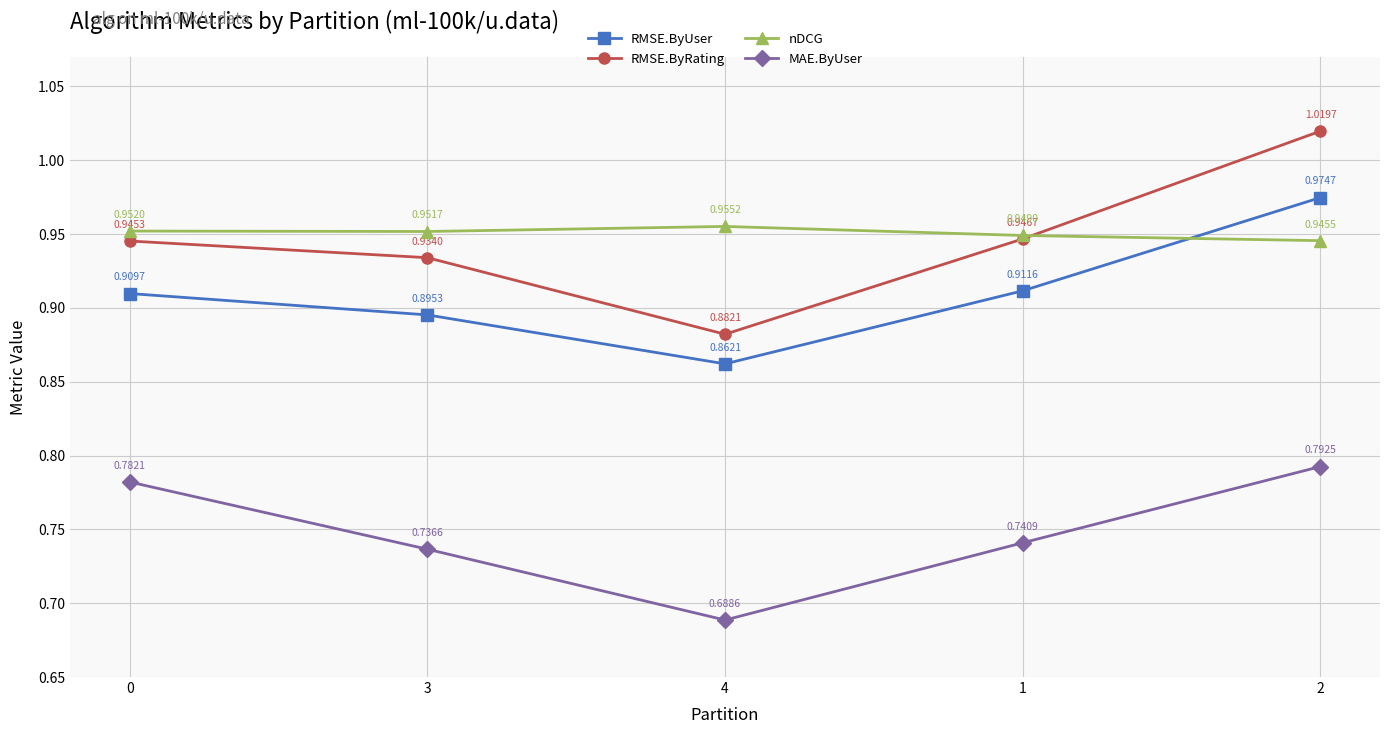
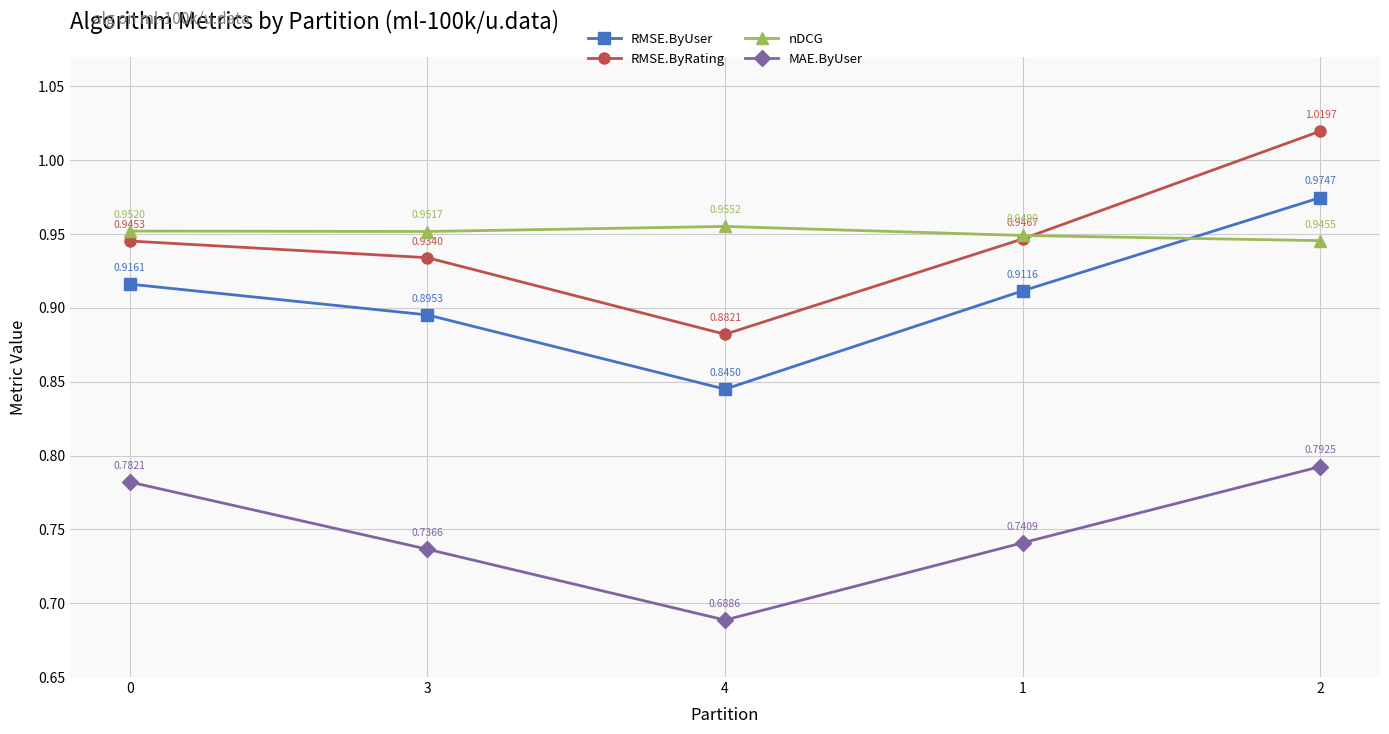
  {
    "RMSE.ByUser": {
-     "0": 0.9097,
+     "0": 0.9161,
      "3": 0.8953,
-     "4": 0.8621,
+     "4": 0.8450,
      "1": 0.9116,
      "2": 0.9747
    },
    "RMSE.ByRating": {
      "3": 0.9340,
      "4": 0.8821,
      "2": 1.0197
    },
    "nDCG": {
      "0": 0.9520,
      "3": 0.9517,
      "4": 0.9552,
      "2": 0.9455
    },
    "MAE.ByUser": {
      "0": 0.7821,
      "3": 0.7366,
      "4": 0.6886,
      "1": 0.7409,
      "2": 0.7925
    }
  }
